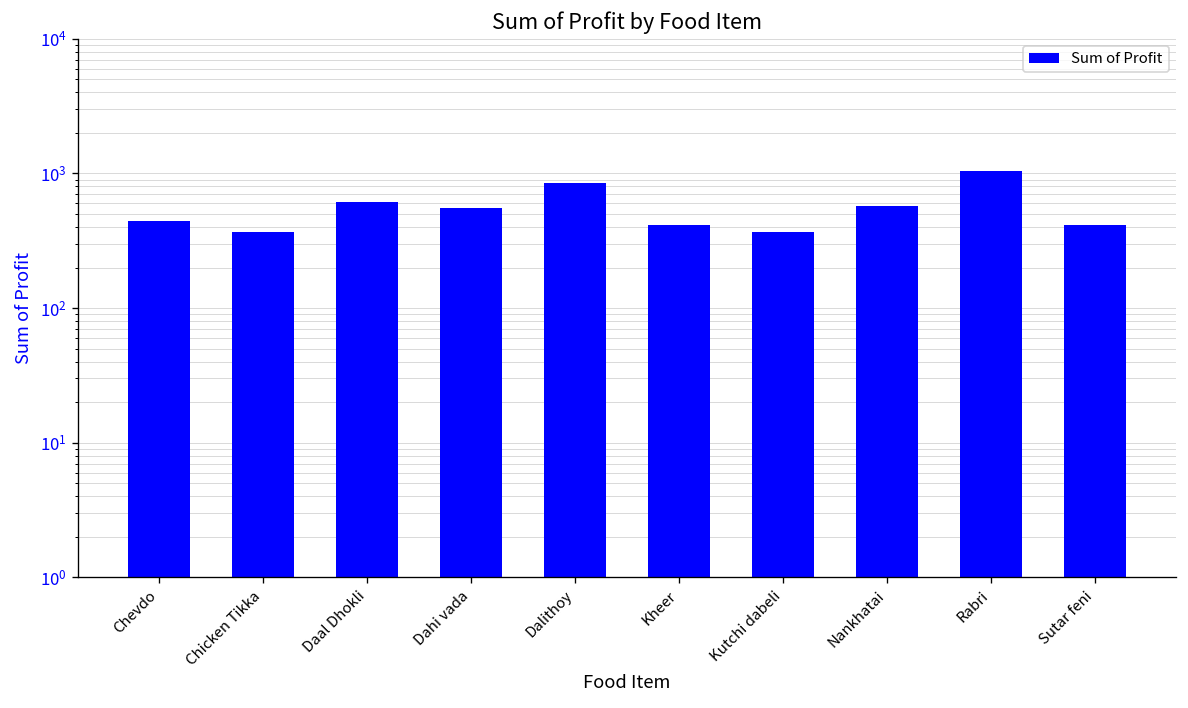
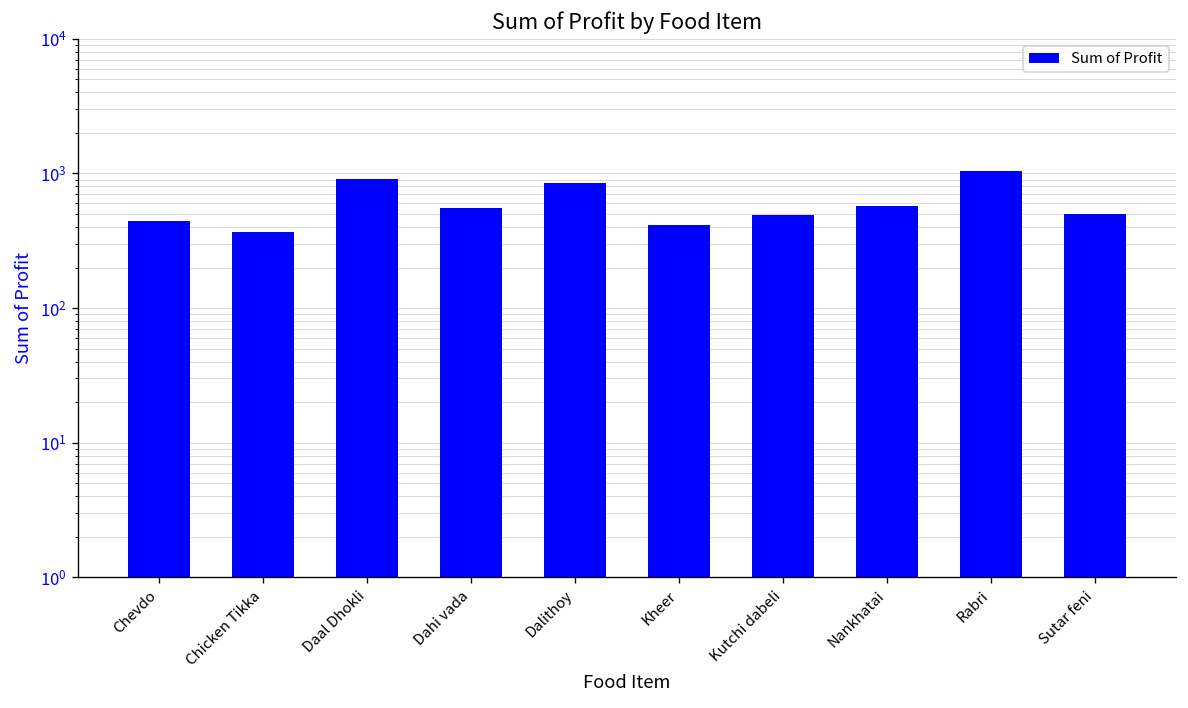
  {
    "Chevdo": 440,
    "Chicken Tikka": 370,
-   "Daal Dhokli": 600,
+   "Daal Dhokli": 900,
    "Dahi vada": 600,
    "Dalithoy": 800,
    "Kheer": 420,
-   "Kutchi dabeli": 370,
+   "Kutchi dabeli": 500,
    "Nankhatai": 600,
    "Rabri": 1000,
-   "Sutar feni": 410
+   "Sutar feni": 500
  }
